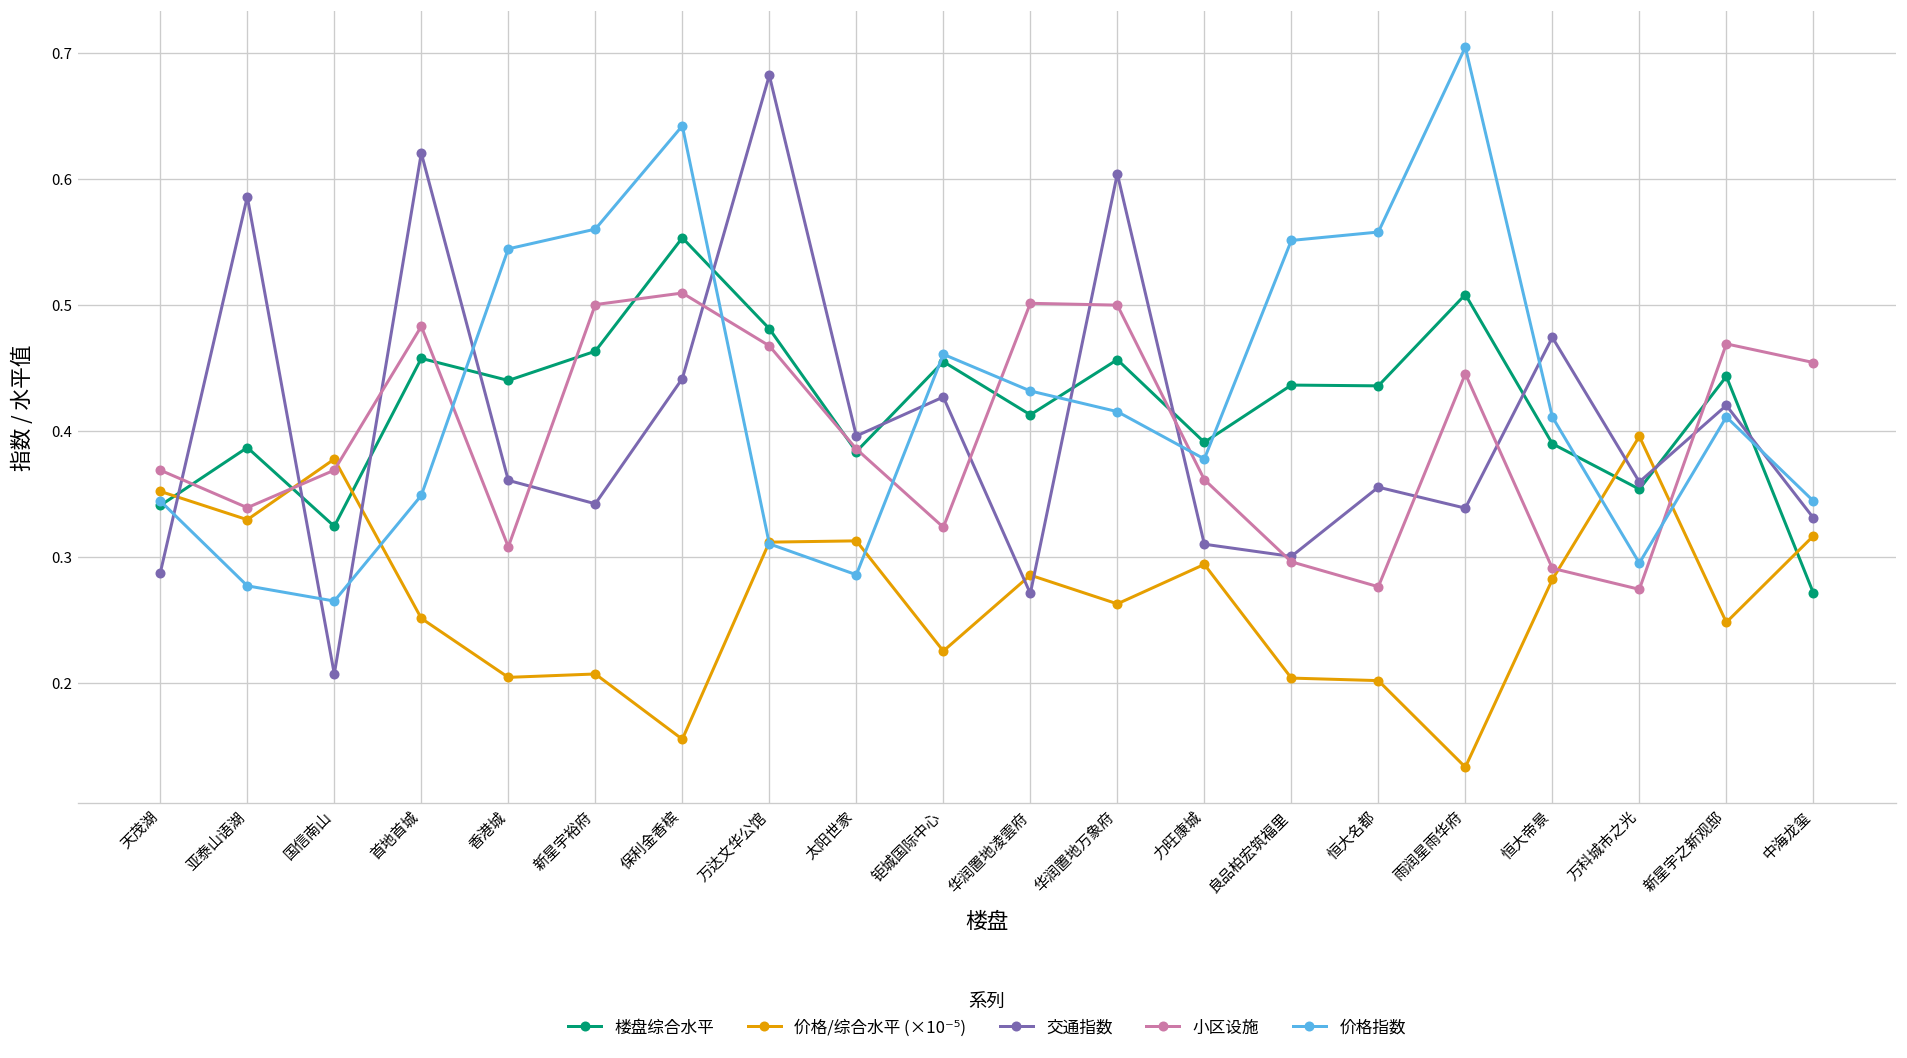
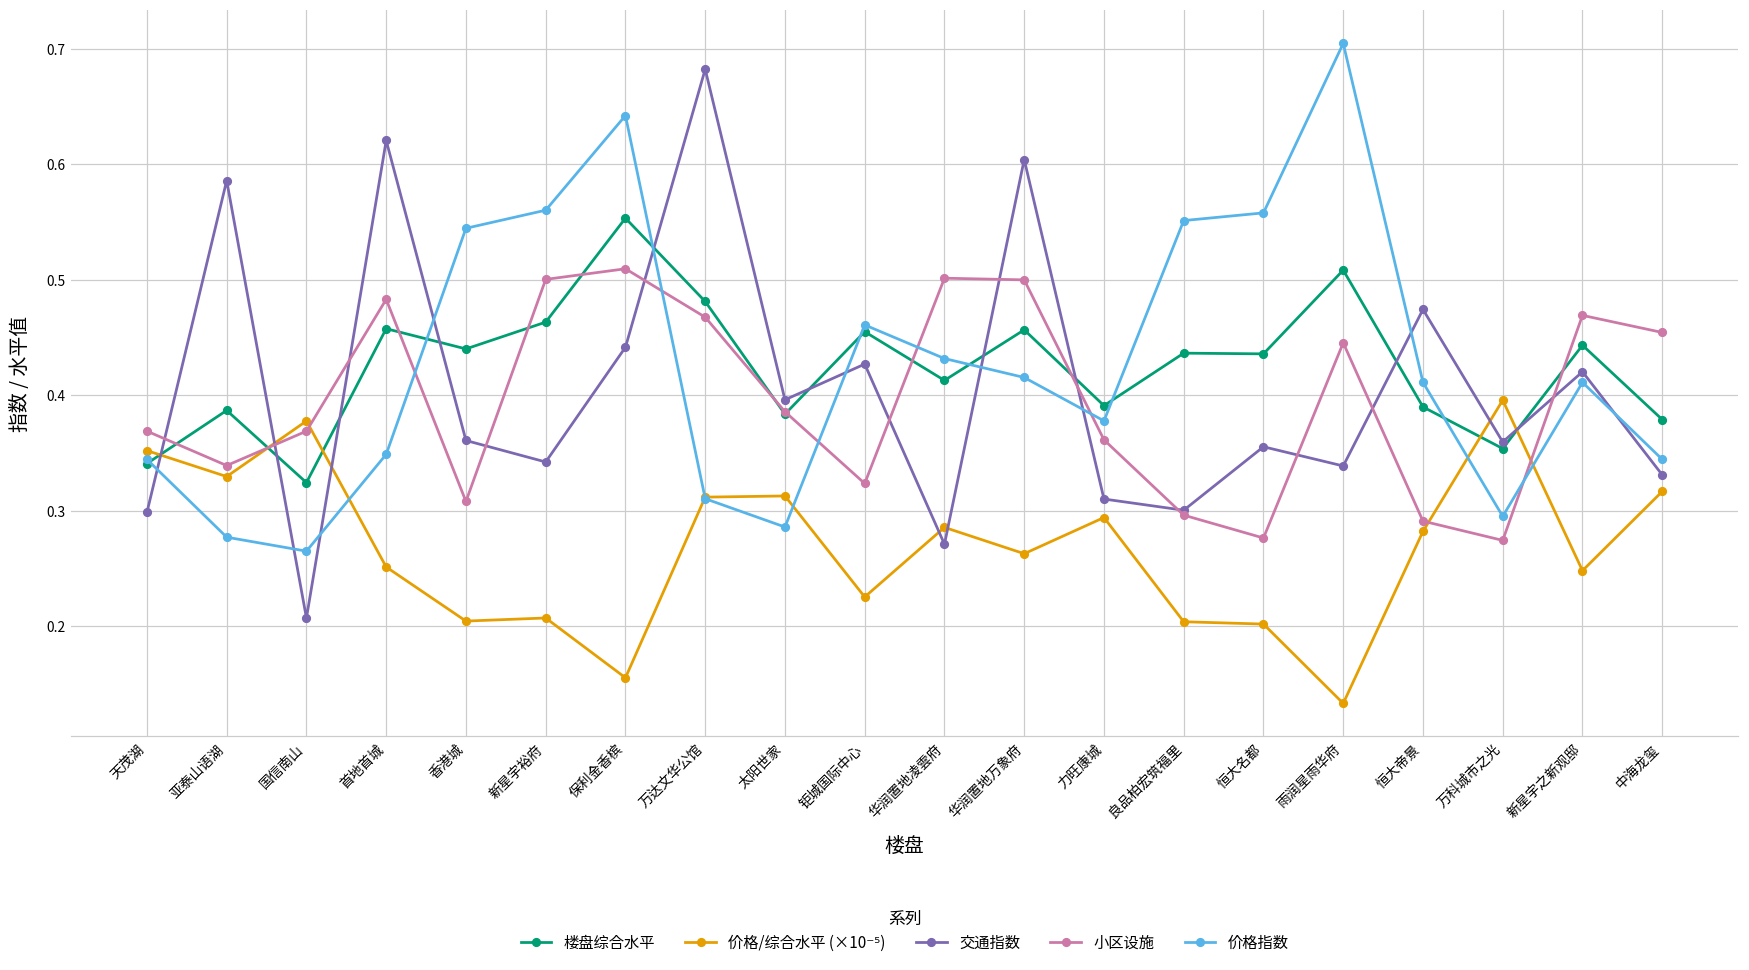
  {
    "楼盘综合水平": {
      "天茂湖": 0.341,
      "亚泰山语湖": 0.387,
      "国信南山": 0.324,
      "首地首城": 0.458,
      "香港城": 0.440,
      "新星宇裕府": 0.463,
      "保利金香槟": 0.553,
      "万达文华公馆": 0.481,
      "钜城国际中心": 0.455,
      "华润置地凌雲府": 0.413,
      "华润置地万象府": 0.457,
      "力旺康城": 0.391,
      "良品柏宏筑福里": 0.436,
      "恒大名都": 0.436,
      "雨润星雨华府": 0.508,
      "恒大帝景": 0.390,
      "万科城市之光": 0.354,
      "新星宇之新观邸": 0.443,
-     "中海龙玺": 0.272
+     "中海龙玺": 0.379
    },
    "价格/综合水平 (×10⁻⁵)": {
      "天茂湖": 0.352,
      "亚泰山语湖": 0.330,
      "国信南山": 0.378,
      "首地首城": 0.251,
      "香港城": 0.205,
      "新星宇裕府": 0.207,
      "保利金香槟": 0.155,
      "太阳世家": 0.313,
      "钜城国际中心": 0.225,
      "华润置地凌雲府": 0.286,
      "华润置地万象府": 0.263,
      "力旺康城": 0.294,
      "良品柏宏筑福里": 0.204,
      "恒大名都": 0.202,
      "雨润星雨华府": 0.133,
      "恒大帝景": 0.282,
      "万科城市之光": 0.396,
      "新星宇之新观邸": 0.248,
      "中海龙玺": 0.317
    },
    "交通指数": {
-     "天茂湖": 0.287,
+     "天茂湖": 0.299,
      "亚泰山语湖": 0.586,
      "国信南山": 0.207,
      "首地首城": 0.620,
      "香港城": 0.361,
      "新星宇裕府": 0.342,
      "保利金香槟": 0.442,
      "万达文华公馆": 0.682,
      "太阳世家": 0.396,
      "钜城国际中心": 0.427,
      "华润置地凌雲府": 0.271,
      "华润置地万象府": 0.604,
      "力旺康城": 0.310,
      "良品柏宏筑福里": 0.300,
      "恒大名都": 0.355,
      "雨润星雨华府": 0.339,
      "恒大帝景": 0.474,
      "万科城市之光": 0.360,
      "新星宇之新观邸": 0.420,
      "中海龙玺": 0.331
    },
    "小区设施": {
      "天茂湖": 0.369,
      "亚泰山语湖": 0.339,
      "国信南山": 0.369,
      "首地首城": 0.483,
      "香港城": 0.308,
      "新星宇裕府": 0.500,
      "保利金香槟": 0.509,
      "万达文华公馆": 0.468,
      "钜城国际中心": 0.324,
      "华润置地凌雲府": 0.501,
      "华润置地万象府": 0.500,
      "力旺康城": 0.361,
      "良品柏宏筑福里": 0.296,
      "恒大名都": 0.276,
      "雨润星雨华府": 0.445,
      "恒大帝景": 0.291,
      "万科城市之光": 0.274,
      "新星宇之新观邸": 0.469,
      "中海龙玺": 0.454
    },
    "价格指数": {
      "天茂湖": 0.344,
      "亚泰山语湖": 0.277,
      "国信南山": 0.265,
      "首地首城": 0.349,
      "香港城": 0.544,
      "新星宇裕府": 0.560,
      "保利金香槟": 0.642,
      "太阳世家": 0.286,
      "钜城国际中心": 0.461,
      "华润置地凌雲府": 0.432,
      "华润置地万象府": 0.415,
      "力旺康城": 0.378,
      "良品柏宏筑福里": 0.551,
      "恒大名都": 0.558,
      "雨润星雨华府": 0.704,
      "恒大帝景": 0.411,
      "万科城市之光": 0.295,
      "新星宇之新观邸": 0.411,
      "中海龙玺": 0.344
    }
  }
